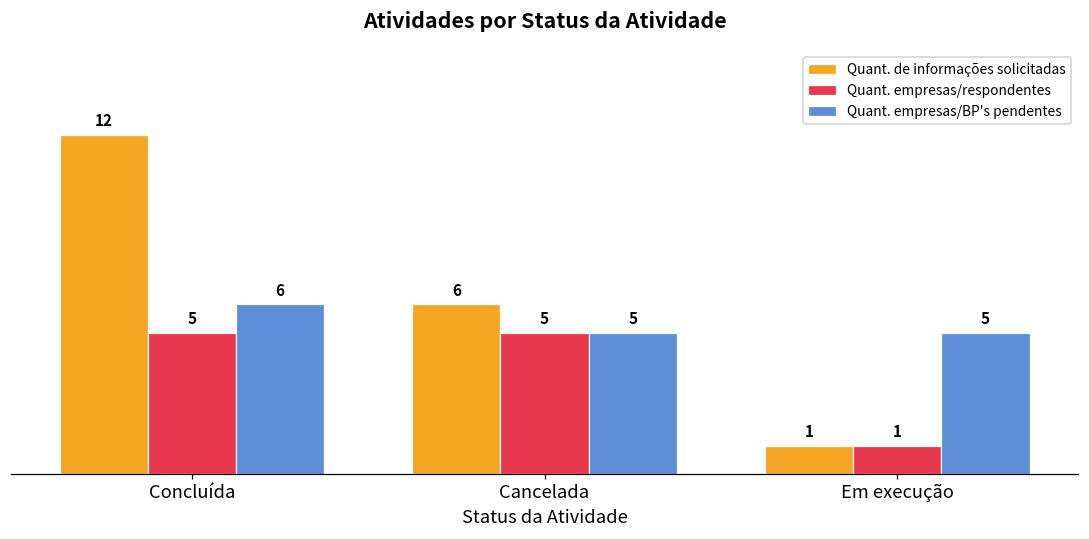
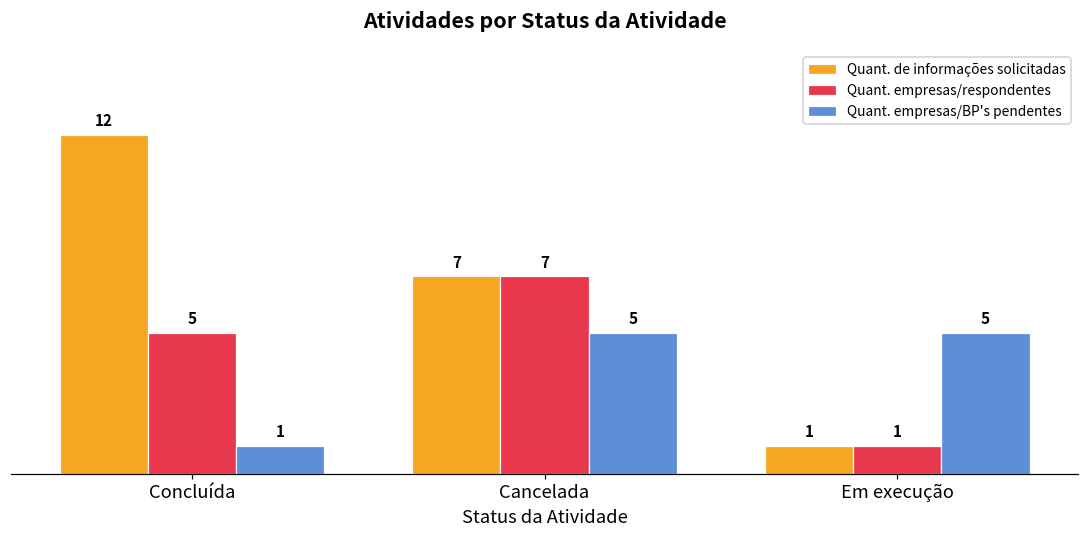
  {
    "Quant. de informações solicitadas": {
      "Concluída": 12,
-     "Cancelada": 6,
+     "Cancelada": 7,
      "Em execução": 1
    },
    "Quant. empresas/respondentes": {
      "Concluída": 5,
-     "Cancelada": 5,
+     "Cancelada": 7,
      "Em execução": 1
    },
    "Quant. empresas/BP's pendentes": {
-     "Concluída": 6,
+     "Concluída": 1,
      "Cancelada": 5,
      "Em execução": 5
    }
  }
